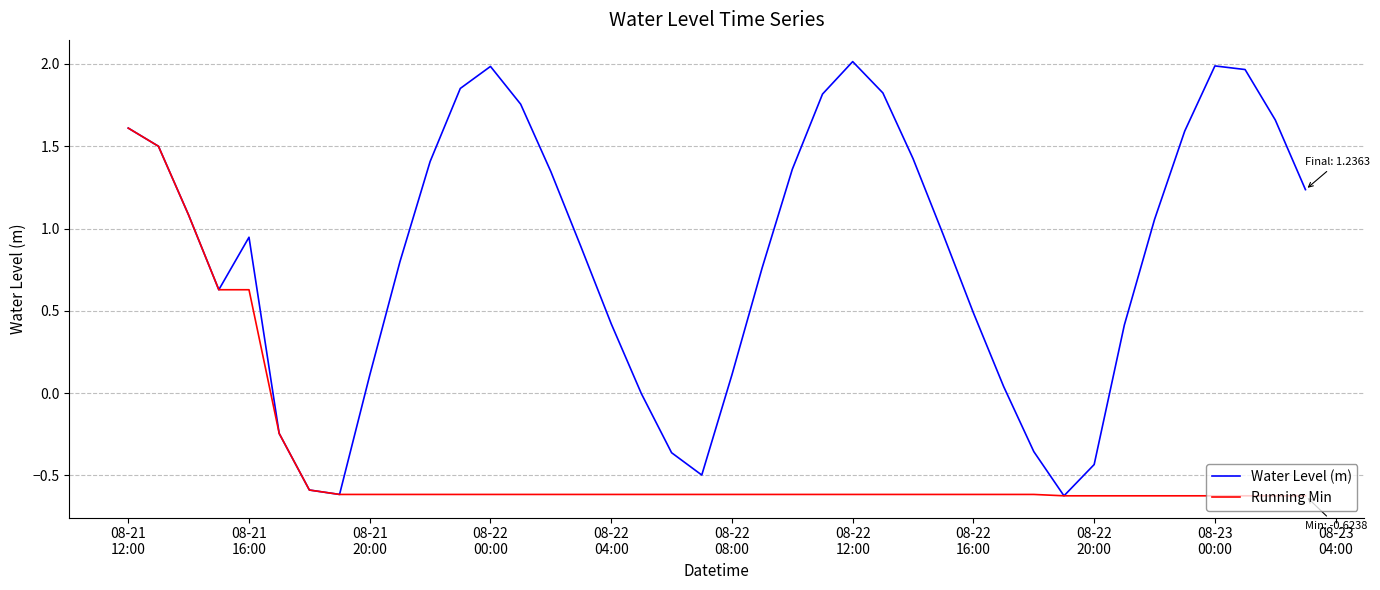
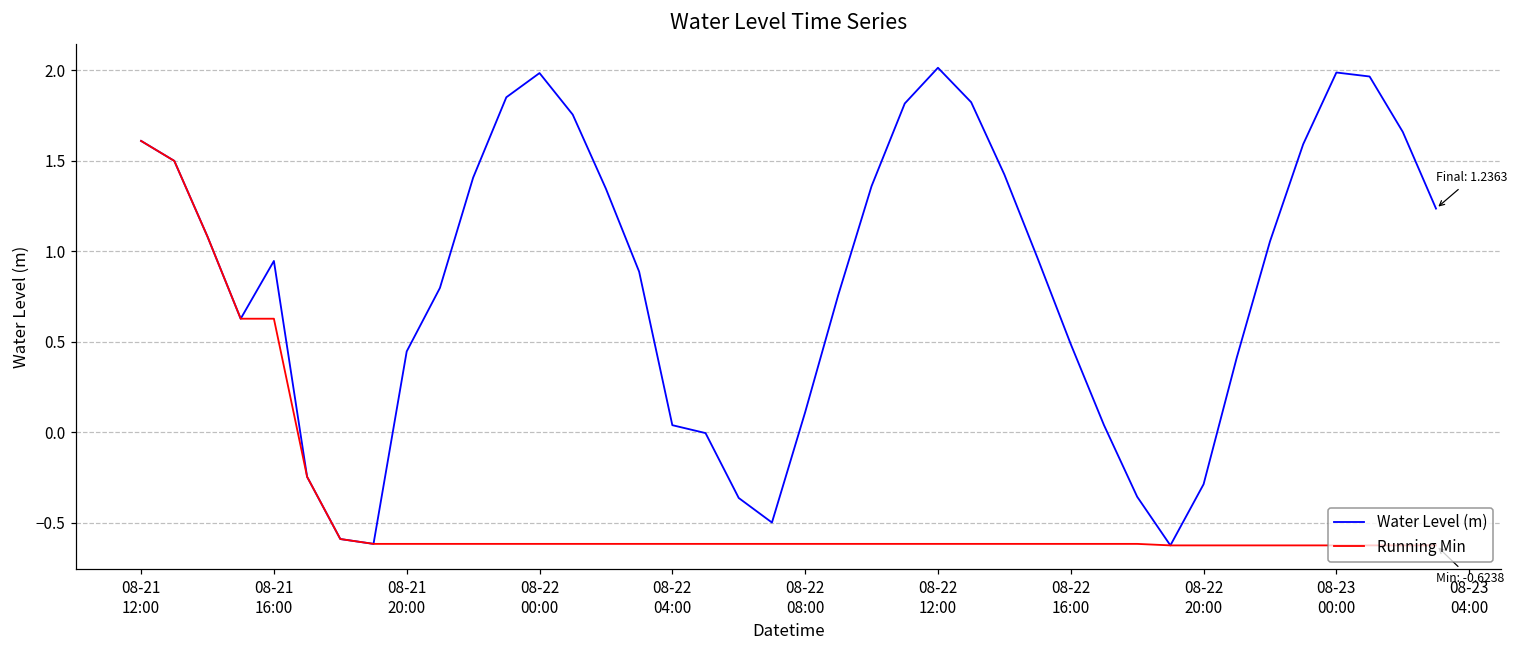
  {
    "Water Level (m)": {
      "08-21 16:00": 0.95,
-     "08-21 20:00": 0.11,
+     "08-21 20:00": 0.45,
      "08-22 00:00": 1.98,
-     "08-22 04:00": 0.42,
+     "08-22 04:00": 0.04,
      "08-22 08:00": 0.11,
      "08-22 12:00": 2.01,
      "08-22 16:00": 0.49,
-     "08-22 20:00": -0.43,
+     "08-22 20:00": -0.29,
      "08-23 00:00": 1.99
    },
    "Running Min": {
      "08-21 16:00": 0.63,
      "08-21 20:00": -0.62,
      "08-22 00:00": -0.62,
      "08-22 04:00": -0.62,
      "08-22 08:00": -0.62,
      "08-22 12:00": -0.62,
      "08-22 16:00": -0.62,
      "08-22 20:00": -0.62
    }
  }
